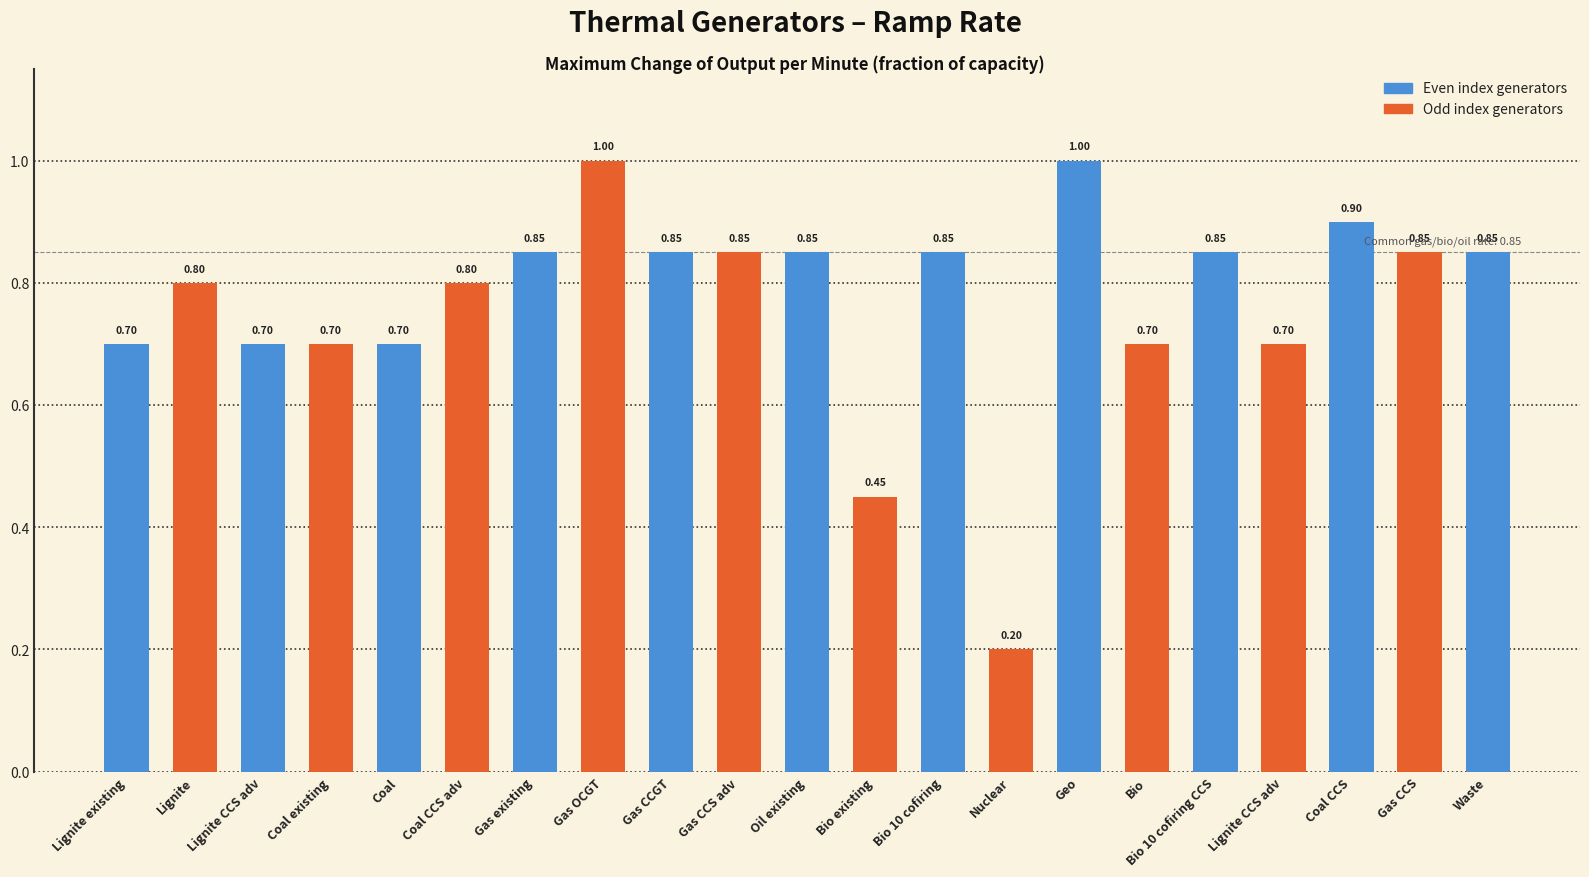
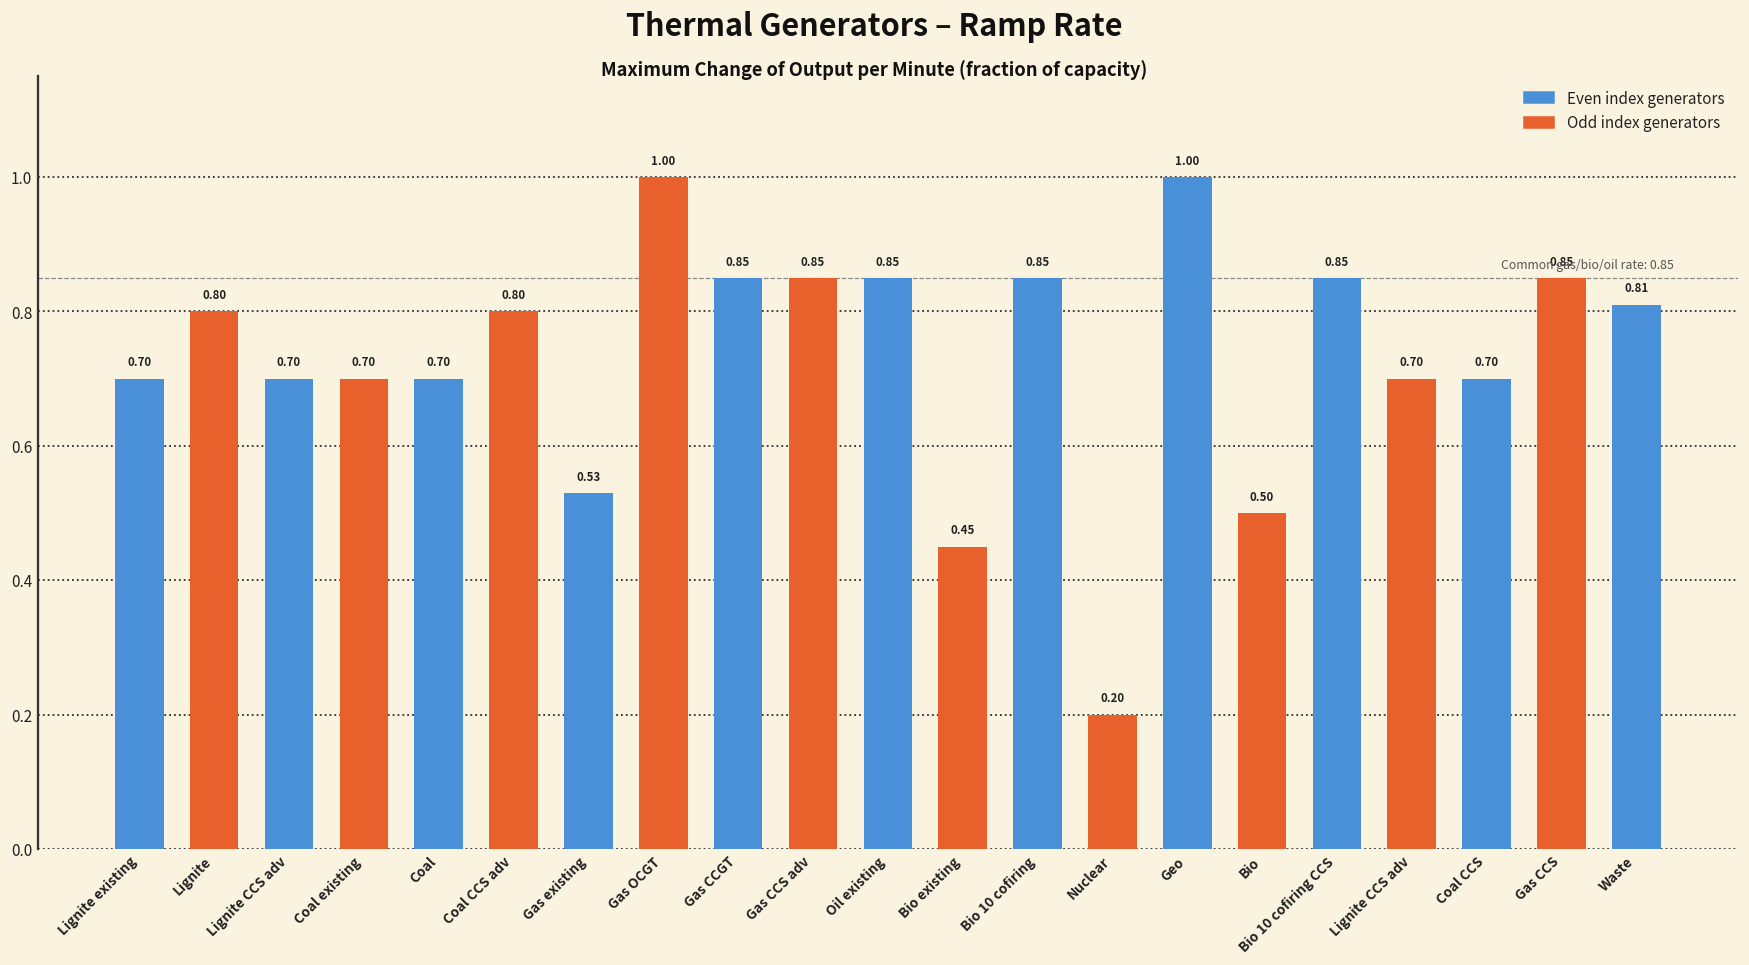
  {
    "Lignite existing": 0.70,
    "Lignite": 0.80,
    "Coal existing": 0.70,
    "Coal": 0.70,
    "Coal CCS adv": 0.80,
-   "Gas existing": 0.85,
+   "Gas existing": 0.53,
    "Gas OCGT": 1.00,
    "Gas CCGT": 0.85,
    "Gas CCS adv": 0.85,
    "Oil existing": 0.85,
    "Bio existing": 0.45,
    "Bio 10 cofiring": 0.85,
    "Nuclear": 0.20,
    "Geo": 1.00,
-   "Bio": 0.70,
+   "Bio": 0.50,
    "Bio 10 cofiring CCS": 0.85,
-   "Coal CCS": 0.90,
+   "Coal CCS": 0.70,
    "Gas CCS": 0.85,
-   "Waste": 0.85
+   "Waste": 0.81
  }
